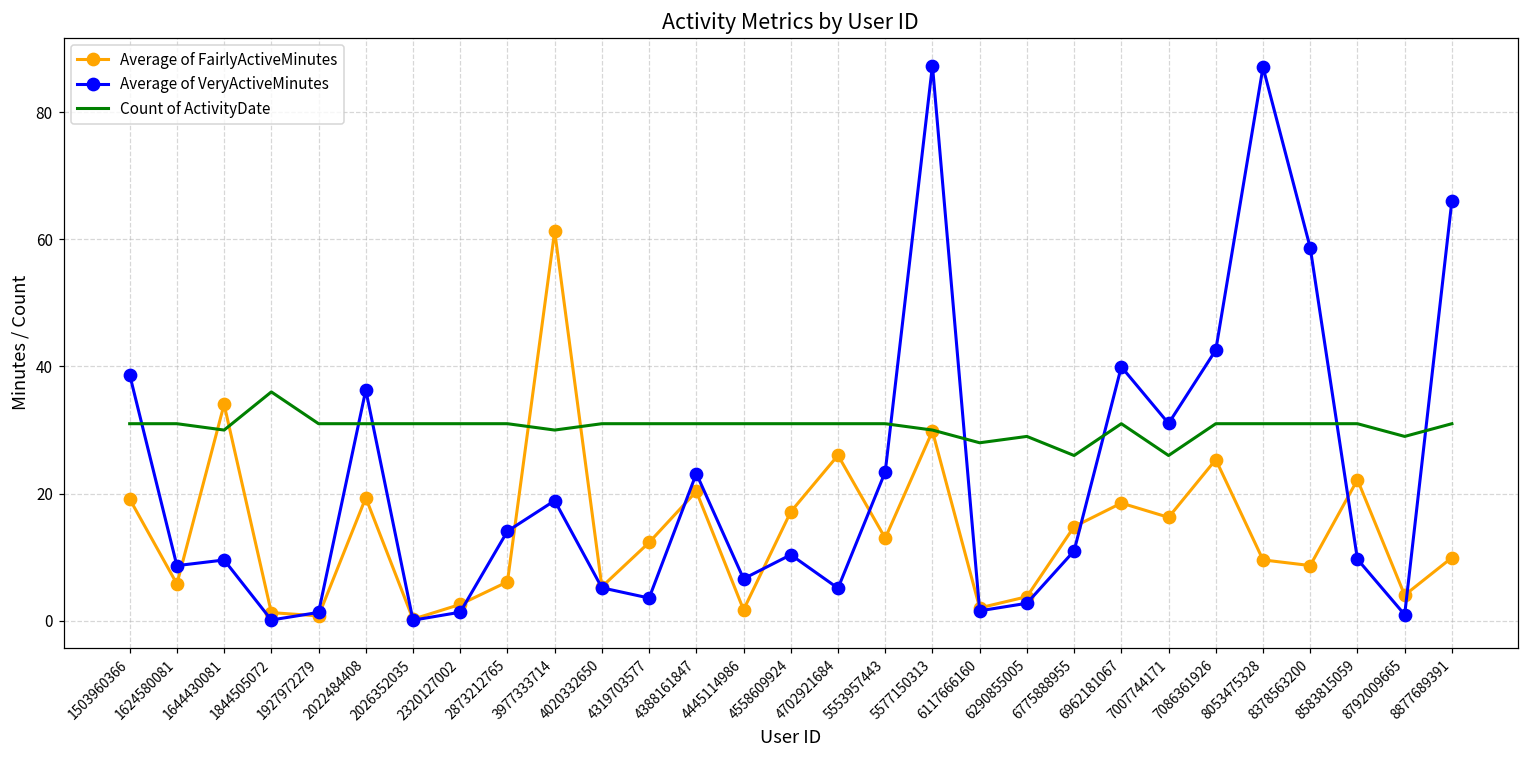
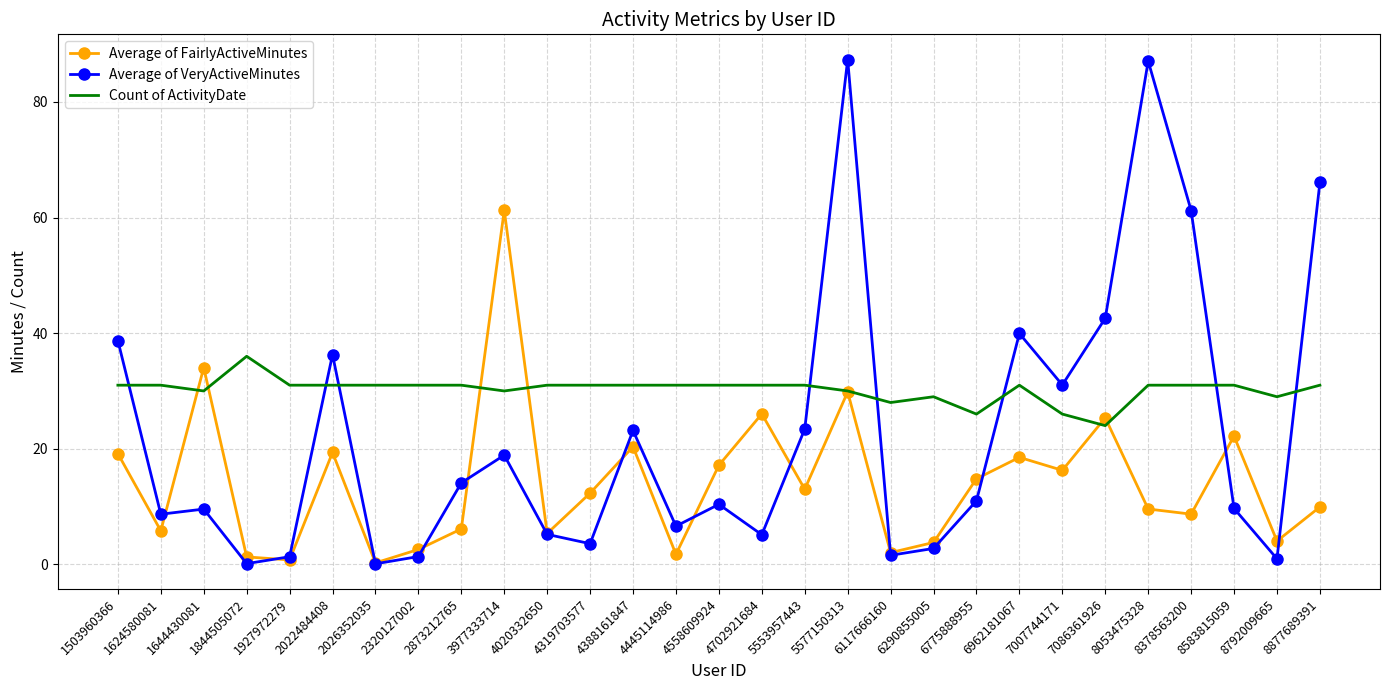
  {
    "Average of FairlyActiveMinutes": {
      "1503960366": 19,
      "1624580081": 6,
      "1644430081": 34,
      "1844505072": 1,
      "1927972279": 1,
      "2022484408": 19,
      "2320127002": 3,
      "2873212765": 6,
      "3977333714": 61,
      "4319703577": 12,
      "4388161847": 20,
      "4445114986": 2,
      "4558609924": 17,
      "4702921684": 26,
      "5553957443": 13,
      "6117666160": 2,
      "6290855005": 4,
      "6775888955": 15,
      "6962181067": 19,
      "7007744171": 16,
      "7086361926": 25,
      "8053475328": 10,
      "8378563200": 9,
      "8583815059": 22,
      "8792009665": 4,
      "8877689391": 10
    },
    "Average of VeryActiveMinutes": {
      "1503960366": 39,
      "1624580081": 9,
      "1644430081": 10,
      "1844505072": 0,
      "1927972279": 1,
      "2022484408": 36,
      "2320127002": 1,
      "2873212765": 14,
      "3977333714": 19,
      "4319703577": 4,
      "4388161847": 23,
      "4445114986": 7,
      "4558609924": 10,
      "4702921684": 5,
      "5553957443": 23,
      "5577150313": 87,
      "6117666160": 2,
      "6290855005": 3,
      "6775888955": 11,
      "6962181067": 40,
      "7007744171": 31,
      "7086361926": 43,
      "8053475328": 87,
-     "8378563200": 59,
+     "8378563200": 61,
      "8583815059": 10,
      "8792009665": 1,
      "8877689391": 66
    },
    "Count of ActivityDate": {
      "1503960366": 31,
      "1624580081": 31,
      "1644430081": 30,
      "1844505072": 36,
      "1927972279": 31,
      "2022484408": 31,
      "2026352035": 31,
      "2320127002": 31,
      "2873212765": 31,
      "3977333714": 30,
      "4020332650": 31,
      "4319703577": 31,
      "4388161847": 31,
      "4445114986": 31,
      "4558609924": 31,
      "4702921684": 31,
      "5553957443": 31,
      "6117666160": 28,
      "6290855005": 29,
      "6775888955": 26,
      "6962181067": 31,
      "7007744171": 26,
-     "7086361926": 31,
+     "7086361926": 24,
      "8053475328": 31,
      "8378563200": 31,
      "8583815059": 31,
      "8792009665": 29,
      "8877689391": 31
    }
  }
